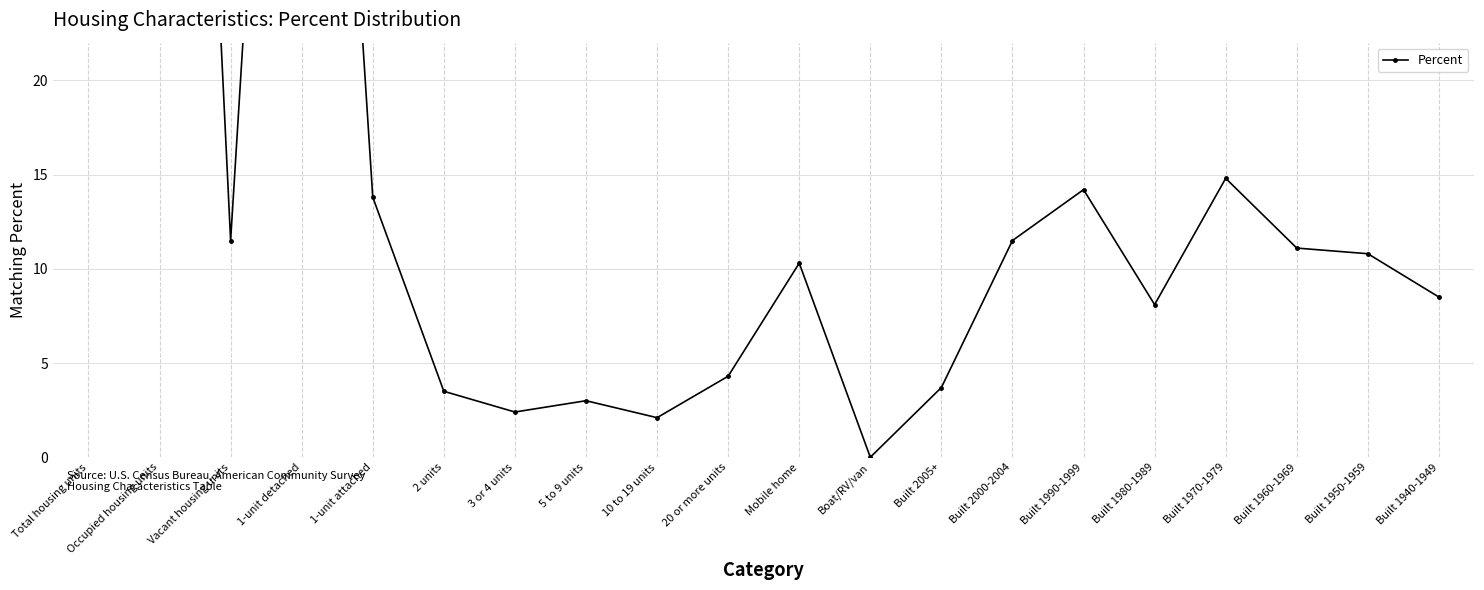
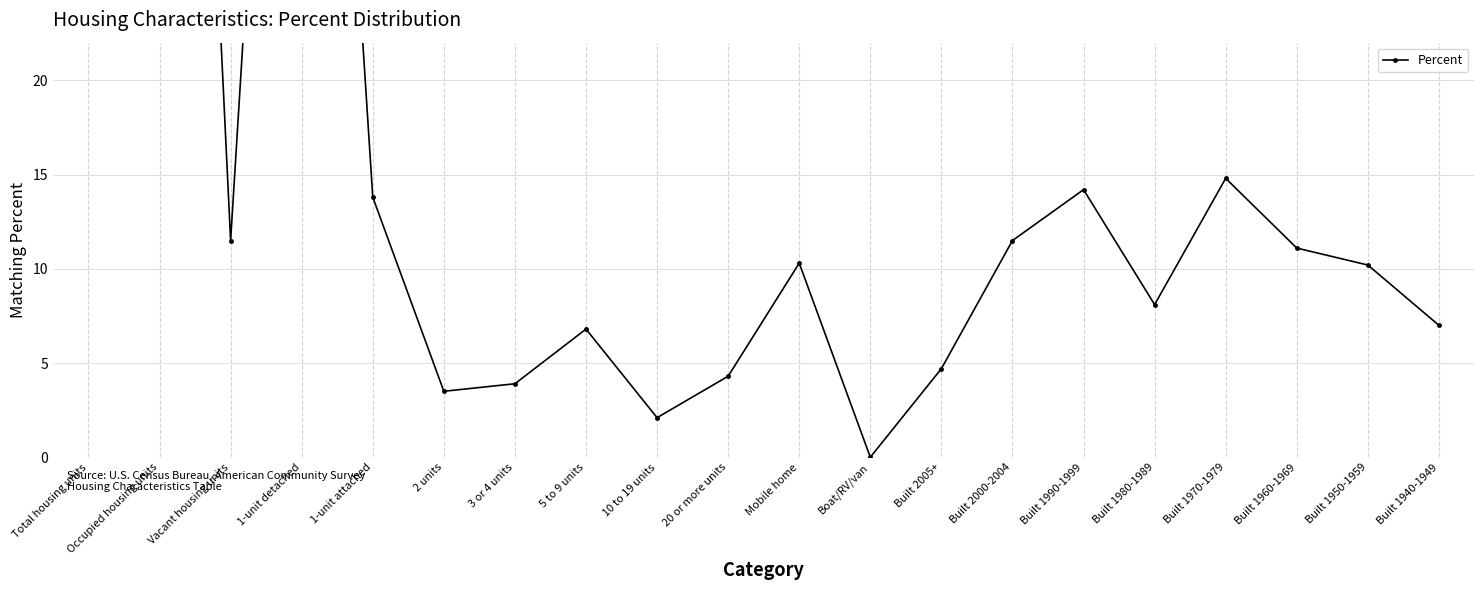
  {
    "Vacant housing units": 11.5,
    "1-unit attached": 13.8,
    "2 units": 3.5,
-   "3 or 4 units": 2.4,
-   "5 to 9 units": 3.0,
+   "3 or 4 units": 3.9,
+   "5 to 9 units": 6.8,
    "10 to 19 units": 2.1,
    "20 or more units": 4.3,
    "Mobile home": 10.3,
    "Boat/RV/van": 0.0,
-   "Built 2005+": 3.7,
+   "Built 2005+": 4.7,
    "Built 2000-2004": 11.5,
    "Built 1990-1999": 14.2,
    "Built 1980-1989": 8.1,
    "Built 1970-1979": 14.8,
    "Built 1960-1969": 11.1,
-   "Built 1950-1959": 10.8,
-   "Built 1940-1949": 8.5
+   "Built 1950-1959": 10.2,
+   "Built 1940-1949": 7.0
  }
